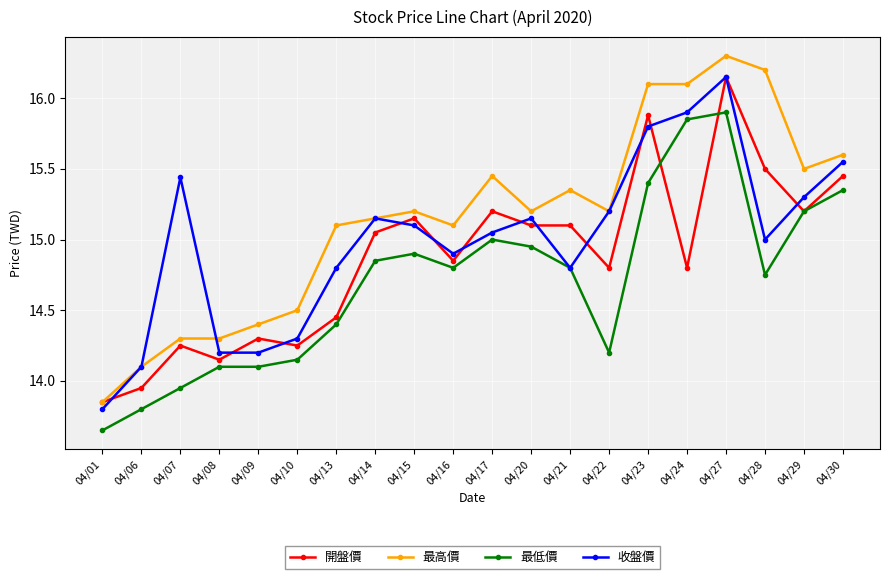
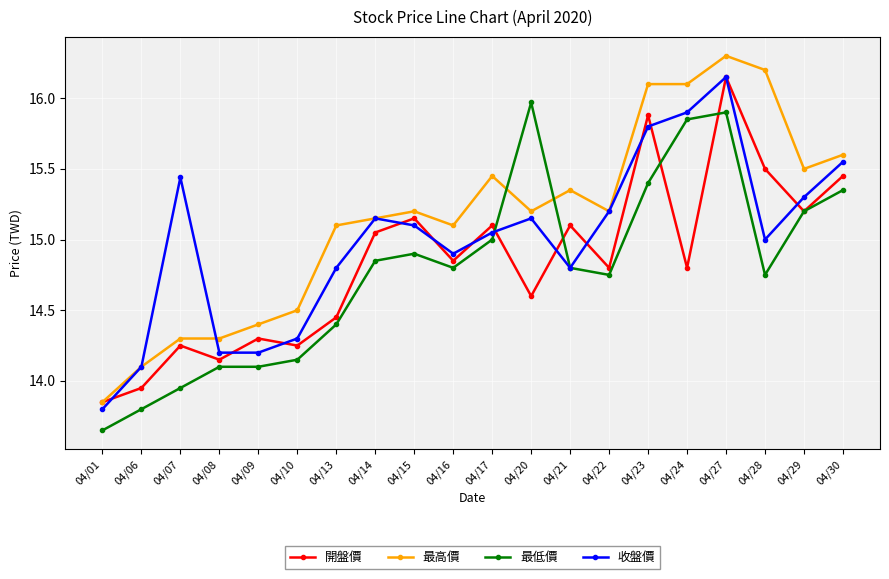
  {
    "開盤價": {
      "04/06": 13.95,
      "04/07": 14.25,
      "04/08": 14.15,
      "04/09": 14.3,
      "04/10": 14.25,
      "04/13": 14.45,
      "04/14": 15.05,
      "04/15": 15.15,
      "04/16": 14.85,
-     "04/17": 15.2,
-     "04/20": 15.1,
+     "04/17": 15.1,
+     "04/20": 14.6,
      "04/21": 15.1,
      "04/22": 14.8,
      "04/23": 15.88,
      "04/24": 14.8,
      "04/28": 15.5,
      "04/30": 15.45
    },
    "最高價": {
      "04/07": 14.30,
      "04/08": 14.30,
      "04/09": 14.40,
      "04/10": 14.50,
      "04/13": 15.10,
      "04/15": 15.20,
      "04/16": 15.10,
      "04/17": 15.45,
      "04/20": 15.20,
      "04/21": 15.35,
      "04/23": 16.10,
      "04/24": 16.10,
      "04/27": 16.30,
      "04/28": 16.20,
      "04/29": 15.50,
      "04/30": 15.60
    },
    "最低價": {
      "04/01": 13.65,
      "04/06": 13.80,
      "04/07": 13.95,
      "04/08": 14.10,
      "04/09": 14.10,
      "04/10": 14.15,
      "04/13": 14.40,
      "04/14": 14.85,
      "04/15": 14.90,
      "04/16": 14.80,
      "04/17": 15.00,
-     "04/20": 14.95,
-     "04/22": 14.20,
+     "04/20": 15.97,
+     "04/22": 14.75,
      "04/23": 15.40,
      "04/24": 15.85,
      "04/27": 15.90,
      "04/28": 14.75,
      "04/30": 15.35
    },
    "收盤價": {
      "04/01": 13.80,
      "04/07": 15.44,
      "04/08": 14.20,
      "04/09": 14.20,
      "04/10": 14.30,
      "04/13": 14.80,
      "04/15": 15.10,
      "04/16": 14.90,
      "04/17": 15.05,
      "04/20": 15.15,
      "04/23": 15.80,
      "04/24": 15.90,
      "04/28": 15.00,
      "04/29": 15.30,
      "04/30": 15.55
    }
  }
